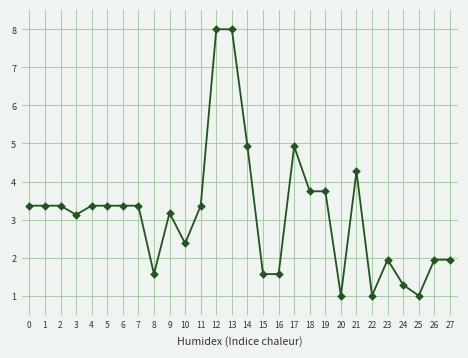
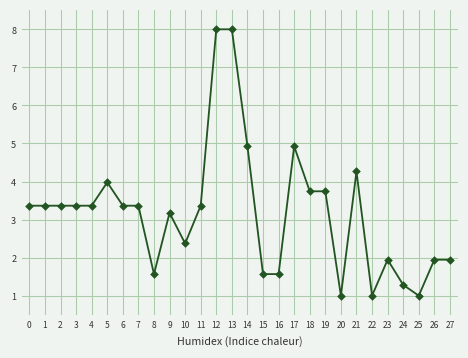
  {
    "0": 3.4,
    "1": 3.4,
    "2": 3.4,
-   "3": 3.1,
+   "3": 3.4,
    "4": 3.4,
-   "5": 3.4,
+   "5": 4.0,
    "6": 3.4,
    "7": 3.4,
    "8": 1.6,
    "9": 3.2,
    "10": 2.4,
    "11": 3.4,
    "12": 8.0,
    "13": 8.0,
    "14": 4.9,
    "15": 1.6,
    "16": 1.6,
    "17": 4.9,
    "18": 3.7,
    "19": 3.7,
    "20": 1.0,
    "21": 4.3,
    "22": 1.0,
    "23": 1.9,
    "24": 1.3,
    "25": 1.0,
    "26": 1.9,
    "27": 1.9
  }
